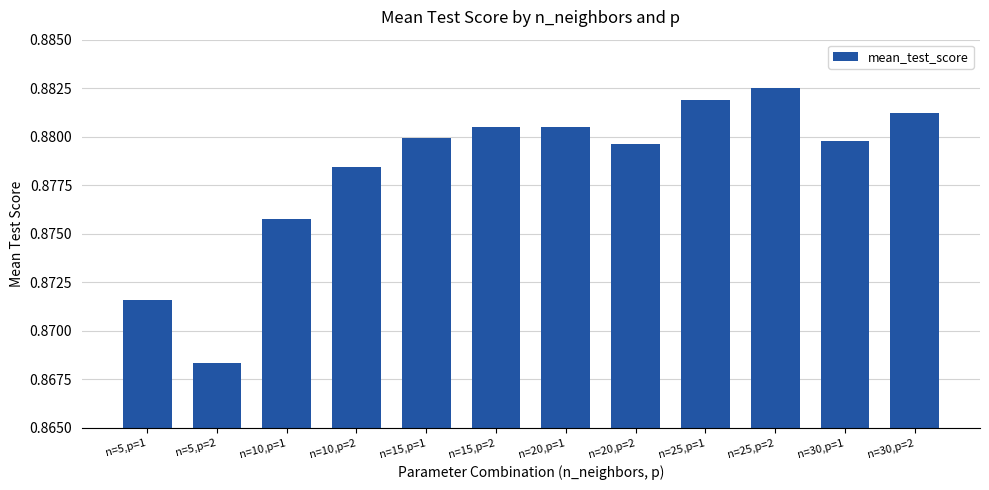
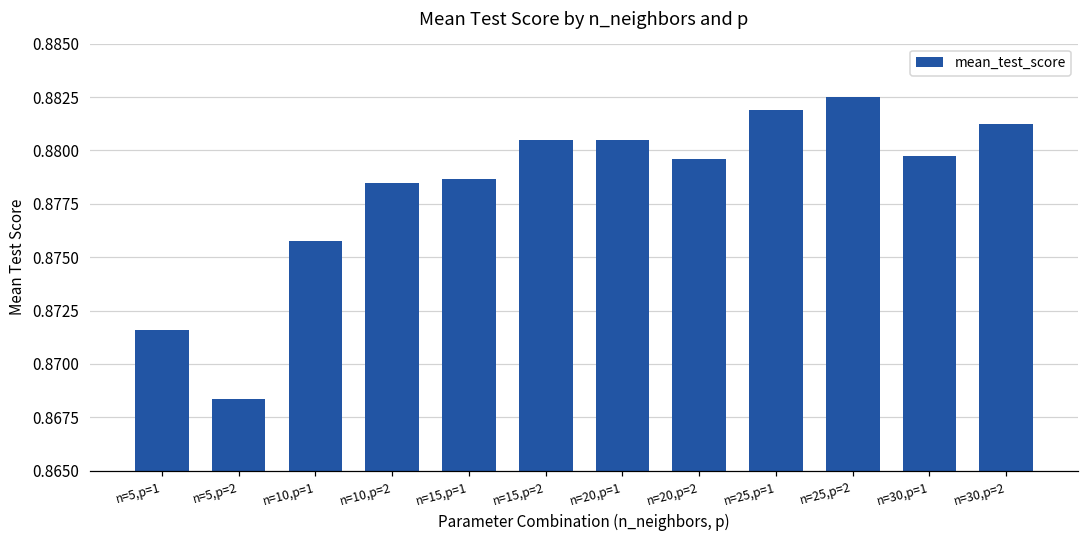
  {
    "n=5,p=1": 0.8716,
    "n=5,p=2": 0.8683,
    "n=10,p=1": 0.8758,
    "n=10,p=2": 0.8785,
-   "n=15,p=1": 0.8800,
+   "n=15,p=1": 0.8787,
    "n=15,p=2": 0.8805,
    "n=20,p=1": 0.8805,
    "n=20,p=2": 0.8796,
    "n=25,p=1": 0.8819,
    "n=25,p=2": 0.8825,
    "n=30,p=1": 0.8798,
    "n=30,p=2": 0.8812
  }
